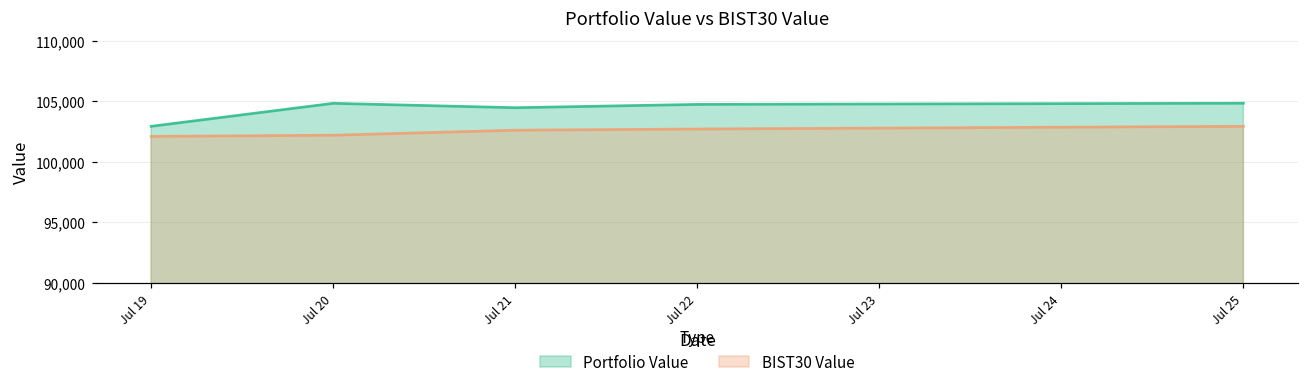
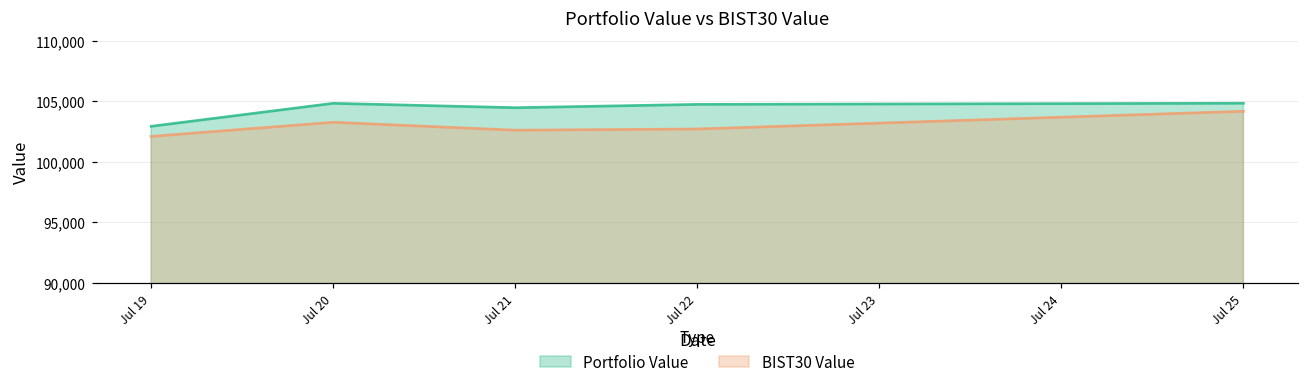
  {
    "Portfolio Value": {
      "Jul 19": "102,900",
      "Jul 20": "104,800",
      "Jul 21": "104,500",
      "Jul 22": "104,800",
      "Jul 25": "104,800"
    },
    "BIST30 Value": {
      "Jul 19": "102,100",
-     "Jul 20": "102,200",
+     "Jul 20": "103,300",
      "Jul 21": "102,600",
      "Jul 22": "102,700",
-     "Jul 25": "102,900"
+     "Jul 25": "104,200"
    }
  }
